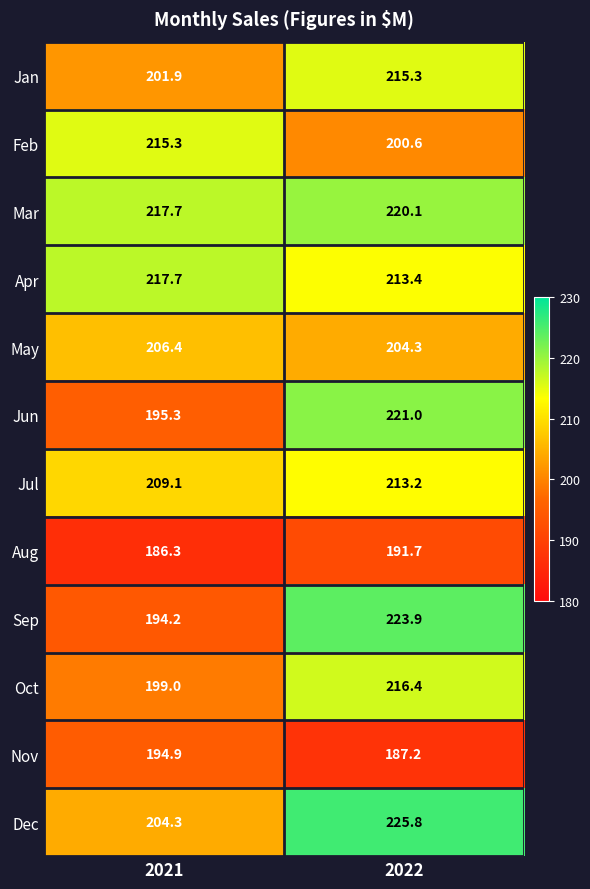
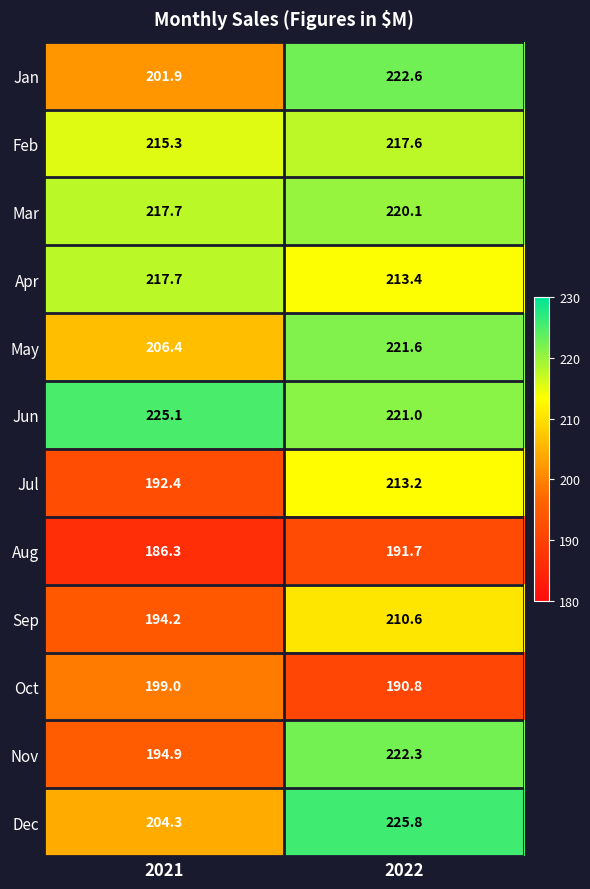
  {
    "Jan": {
      "2021": 201.9,
-     "2022": 215.3
+     "2022": 222.6
    },
    "Feb": {
      "2021": 215.3,
-     "2022": 200.6
+     "2022": 217.6
    },
    "Mar": {
      "2021": 217.7,
      "2022": 220.1
    },
    "Apr": {
      "2021": 217.7,
      "2022": 213.4
    },
    "May": {
      "2021": 206.4,
-     "2022": 204.3
+     "2022": 221.6
    },
    "Jun": {
-     "2021": 195.3,
+     "2021": 225.1,
      "2022": 221.0
    },
    "Jul": {
-     "2021": 209.1,
+     "2021": 192.4,
      "2022": 213.2
    },
    "Aug": {
      "2021": 186.3,
      "2022": 191.7
    },
    "Sep": {
      "2021": 194.2,
-     "2022": 223.9
+     "2022": 210.6
    },
    "Oct": {
      "2021": 199.0,
-     "2022": 216.4
+     "2022": 190.8
    },
    "Nov": {
      "2021": 194.9,
-     "2022": 187.2
+     "2022": 222.3
    },
    "Dec": {
      "2021": 204.3,
      "2022": 225.8
    }
  }
